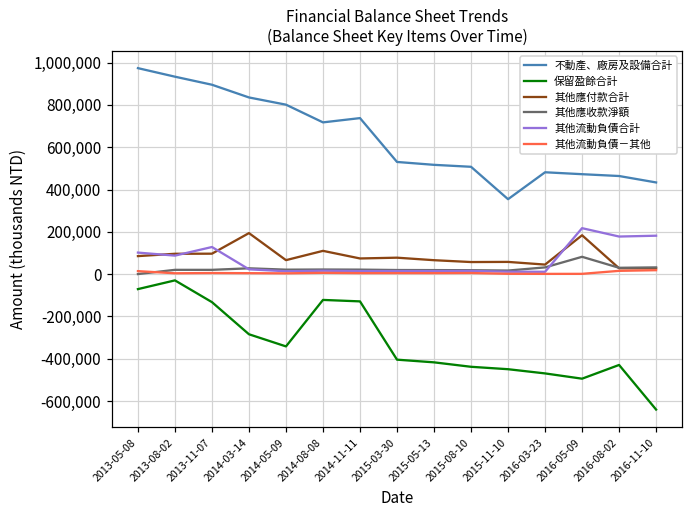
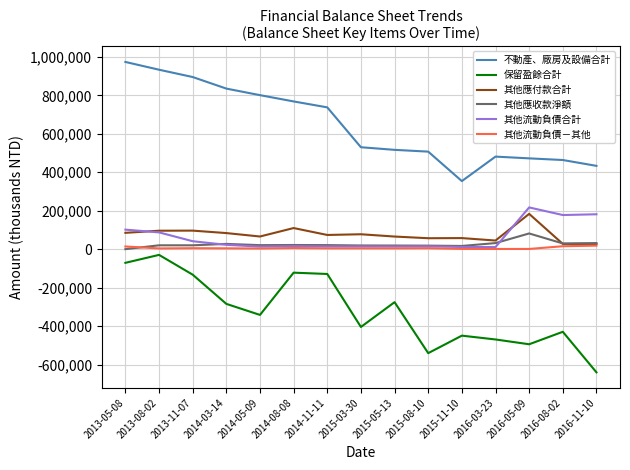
  {
    "不動產、廠房及設備合計": {
      "2013-05-08": "970,000",
      "2013-08-02": "930,000",
      "2013-11-07": "890,000",
      "2014-03-14": "830,000",
      "2014-05-09": "800,000",
-     "2014-08-08": "720,000",
+     "2014-08-08": "770,000",
      "2014-11-11": "740,000",
      "2015-03-30": "530,000",
      "2015-05-13": "520,000",
      "2015-08-10": "510,000",
      "2015-11-10": "350,000",
      "2016-03-23": "480,000",
      "2016-05-09": "470,000",
      "2016-08-02": "460,000",
      "2016-11-10": "430,000"
    },
    "保留盈餘合計": {
      "2013-05-08": "-70,000",
      "2013-08-02": "-30,000",
      "2013-11-07": "-130,000",
      "2014-03-14": "-280,000",
      "2014-05-09": "-340,000",
      "2014-08-08": "-120,000",
      "2014-11-11": "-130,000",
      "2015-03-30": "-400,000",
-     "2015-05-13": "-420,000",
-     "2015-08-10": "-440,000",
+     "2015-05-13": "-280,000",
+     "2015-08-10": "-540,000",
      "2015-11-10": "-450,000",
      "2016-03-23": "-470,000",
      "2016-05-09": "-490,000",
      "2016-08-02": "-430,000",
      "2016-11-10": "-640,000"
    },
    "其他應付款合計": {
      "2013-05-08": "90,000",
      "2013-11-07": "100,000",
-     "2014-03-14": "190,000",
+     "2014-03-14": "80,000",
      "2014-05-09": "70,000",
      "2014-08-08": "110,000",
      "2014-11-11": "70,000",
      "2015-03-30": "80,000",
      "2015-05-13": "70,000",
      "2015-08-10": "60,000",
      "2015-11-10": "60,000",
      "2016-03-23": "50,000",
      "2016-05-09": "180,000"
    },
    "其他應收款淨額": {
      "2013-05-08": "0",
      "2013-08-02": "20,000",
      "2013-11-07": "20,000",
      "2016-03-23": "30,000",
      "2016-05-09": "80,000"
    },
    "其他流動負債合計": {
      "2013-05-08": "100,000",
-     "2013-11-07": "130,000",
+     "2013-11-07": "40,000",
      "2016-05-09": "220,000",
      "2016-08-02": "180,000",
      "2016-11-10": "180,000"
    },
    "其他流動負債－其他": {
      "2013-05-08": "10,000",
      "2013-08-02": "0",
      "2013-11-07": "10,000",
      "2014-03-14": "0",
      "2016-05-09": "0"
    }
  }
